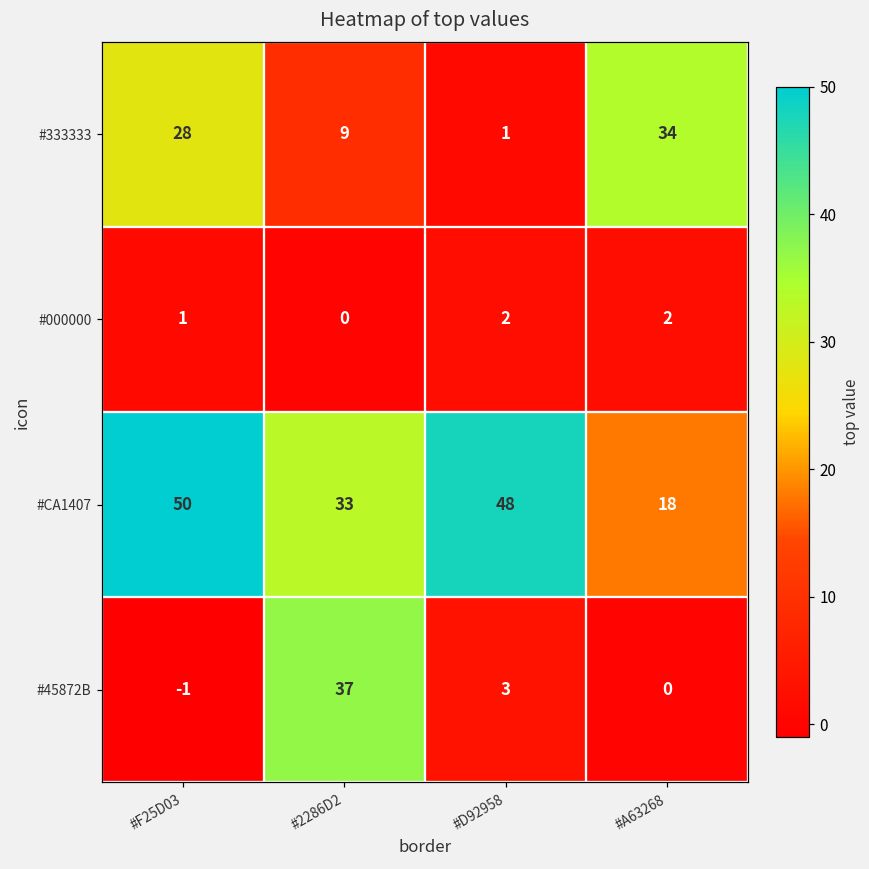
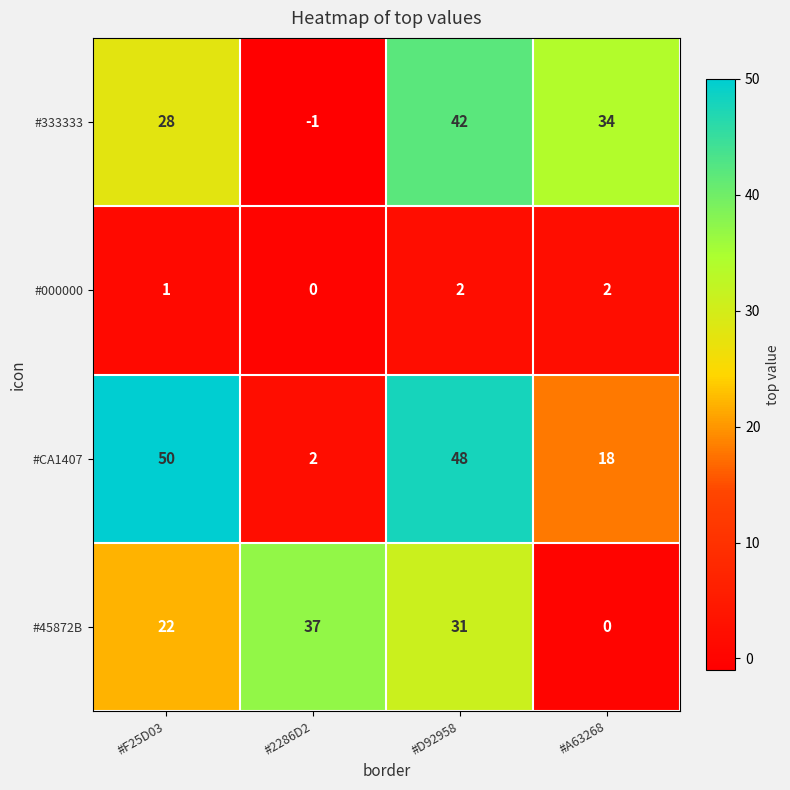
  {
    "#333333": {
      "#F25D03": 28,
-     "#2286D2": 9,
-     "#D92958": 1,
+     "#2286D2": -1,
+     "#D92958": 42,
      "#A63268": 34
    },
    "#000000": {
      "#F25D03": 1,
      "#2286D2": 0,
      "#D92958": 2,
      "#A63268": 2
    },
    "#CA1407": {
      "#F25D03": 50,
-     "#2286D2": 33,
+     "#2286D2": 2,
      "#D92958": 48,
      "#A63268": 18
    },
    "#45872B": {
-     "#F25D03": -1,
+     "#F25D03": 22,
      "#2286D2": 37,
-     "#D92958": 3,
+     "#D92958": 31,
      "#A63268": 0
    }
  }
